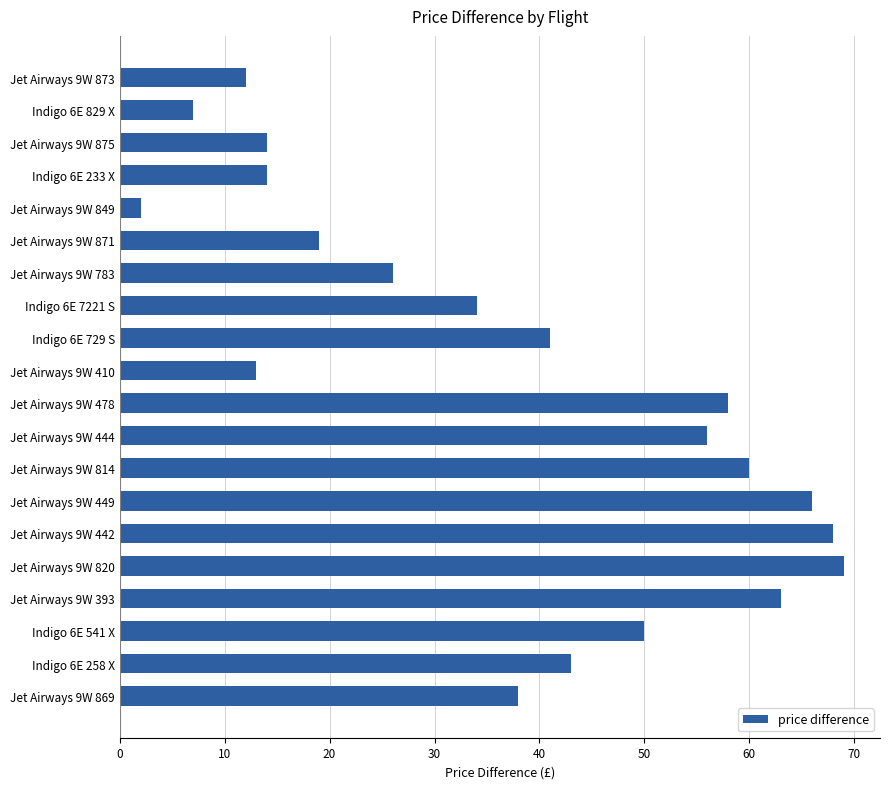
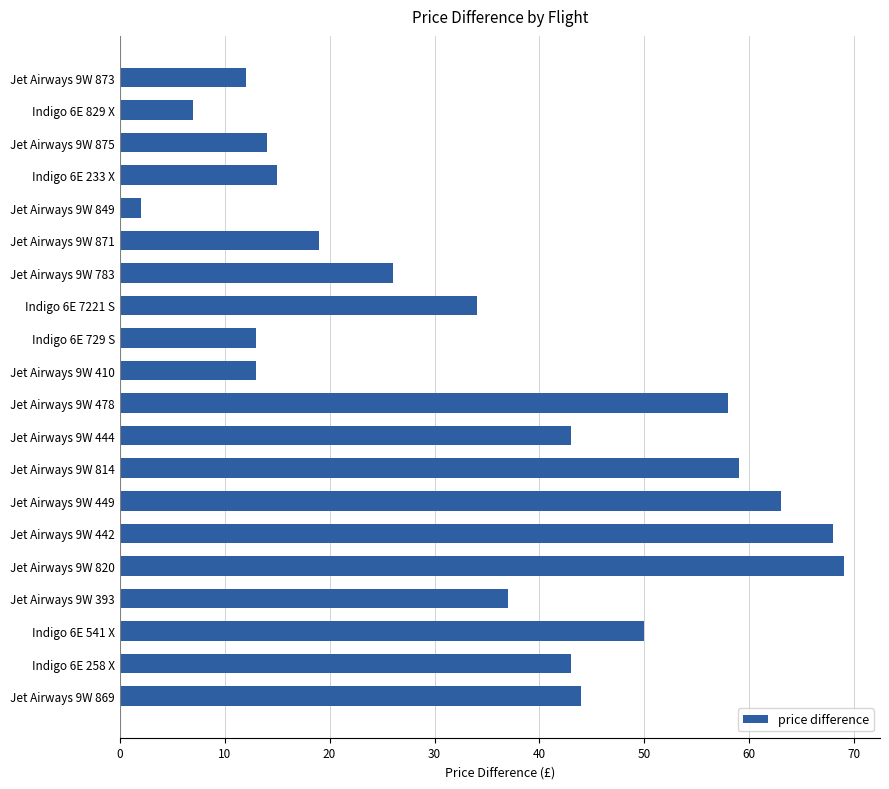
  {
    "Jet Airways 9W 873": 12,
    "Indigo 6E 829 X": 7,
    "Jet Airways 9W 875": 14,
-   "Indigo 6E 233 X": 14,
+   "Indigo 6E 233 X": 15,
    "Jet Airways 9W 849": 2,
    "Jet Airways 9W 871": 19,
    "Jet Airways 9W 783": 26,
    "Indigo 6E 7221 S": 34,
-   "Indigo 6E 729 S": 41,
+   "Indigo 6E 729 S": 13,
    "Jet Airways 9W 410": 13,
    "Jet Airways 9W 478": 58,
-   "Jet Airways 9W 444": 56,
-   "Jet Airways 9W 814": 60,
-   "Jet Airways 9W 449": 66,
+   "Jet Airways 9W 444": 43,
+   "Jet Airways 9W 814": 59,
+   "Jet Airways 9W 449": 63,
    "Jet Airways 9W 442": 68,
    "Jet Airways 9W 820": 69,
-   "Jet Airways 9W 393": 63,
+   "Jet Airways 9W 393": 37,
    "Indigo 6E 541 X": 50,
    "Indigo 6E 258 X": 43,
-   "Jet Airways 9W 869": 38
+   "Jet Airways 9W 869": 44
  }
